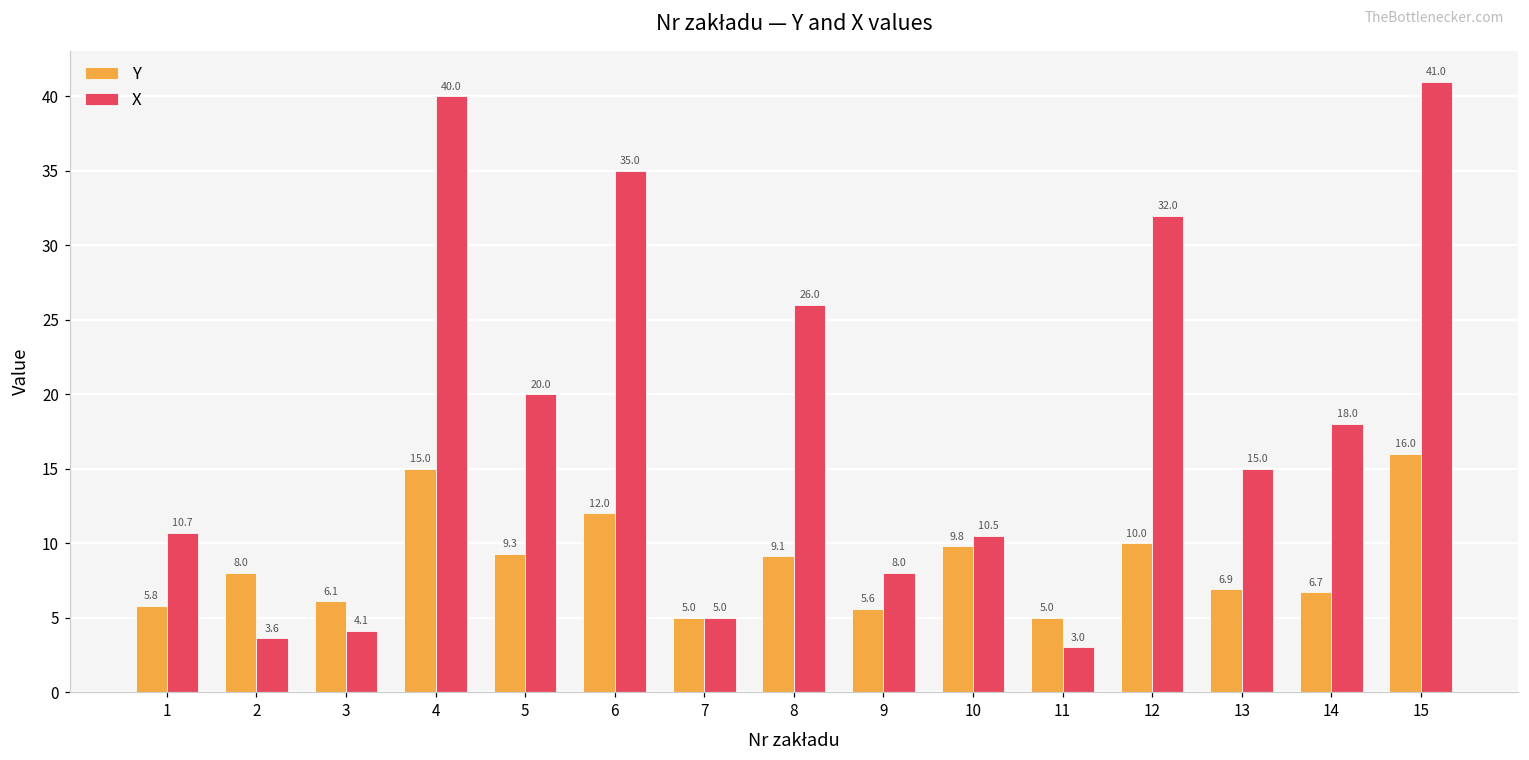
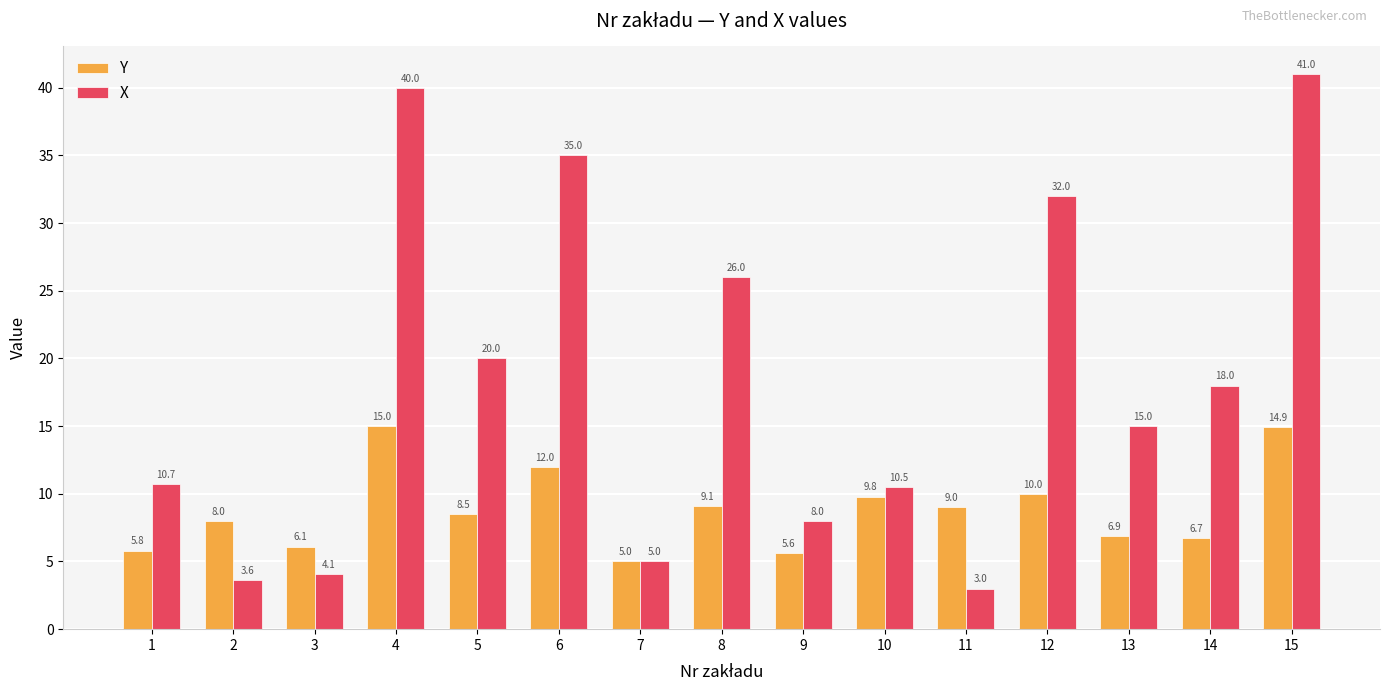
  {
    "Y": {
      "1": 5.8,
      "2": 8.0,
      "3": 6.1,
      "4": 15.0,
-     "5": 9.3,
+     "5": 8.5,
      "6": 12.0,
      "7": 5.0,
      "8": 9.1,
      "9": 5.6,
      "10": 9.8,
-     "11": 5.0,
+     "11": 9.0,
      "12": 10.0,
      "13": 6.9,
      "14": 6.7,
-     "15": 16.0
+     "15": 14.9
    },
    "X": {
      "1": 10.7,
      "2": 3.6,
      "3": 4.1,
      "4": 40.0,
      "5": 20.0,
      "6": 35.0,
      "7": 5.0,
      "8": 26.0,
      "9": 8.0,
      "10": 10.5,
      "11": 3.0,
      "12": 32.0,
      "13": 15.0,
      "14": 18.0,
      "15": 41.0
    }
  }
